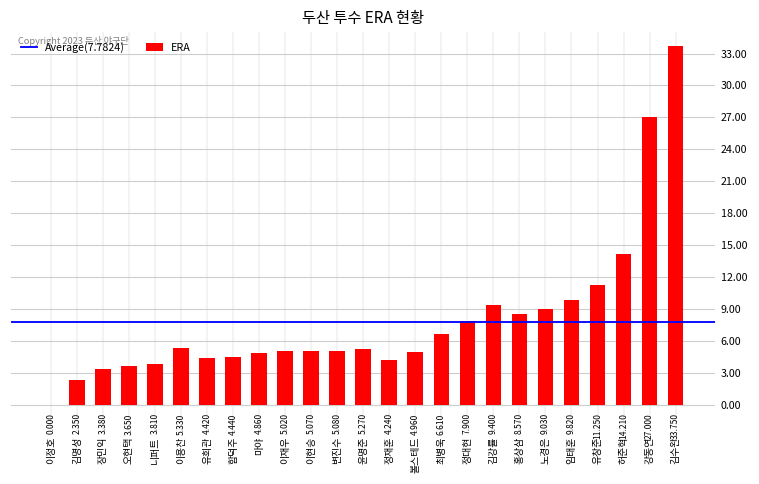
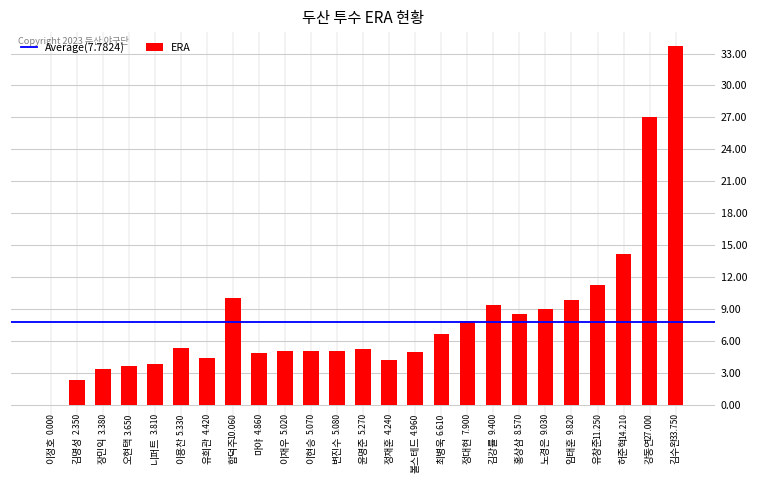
  {
    "이정호": 0.000,
-   "함덕주": 4.440
+   "함덕주": 10.060
  }
